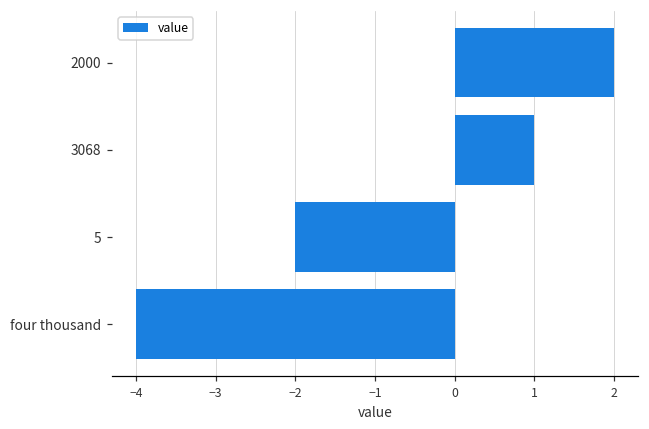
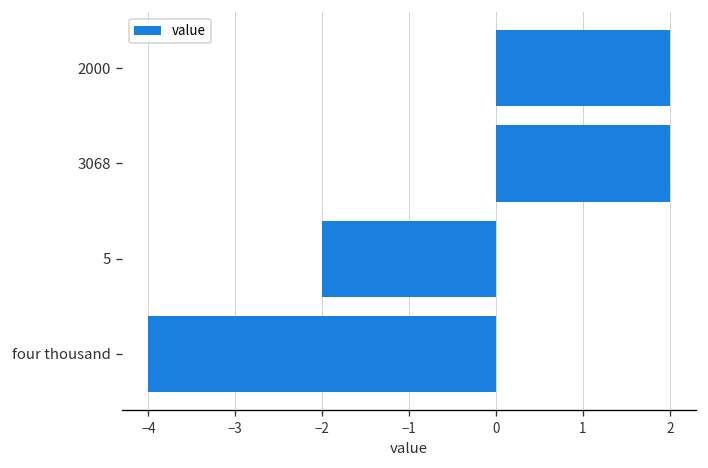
  {
    "2000": 2,
-   "3068": 1,
+   "3068": 2,
    "5": -2,
    "four thousand": -4
  }
